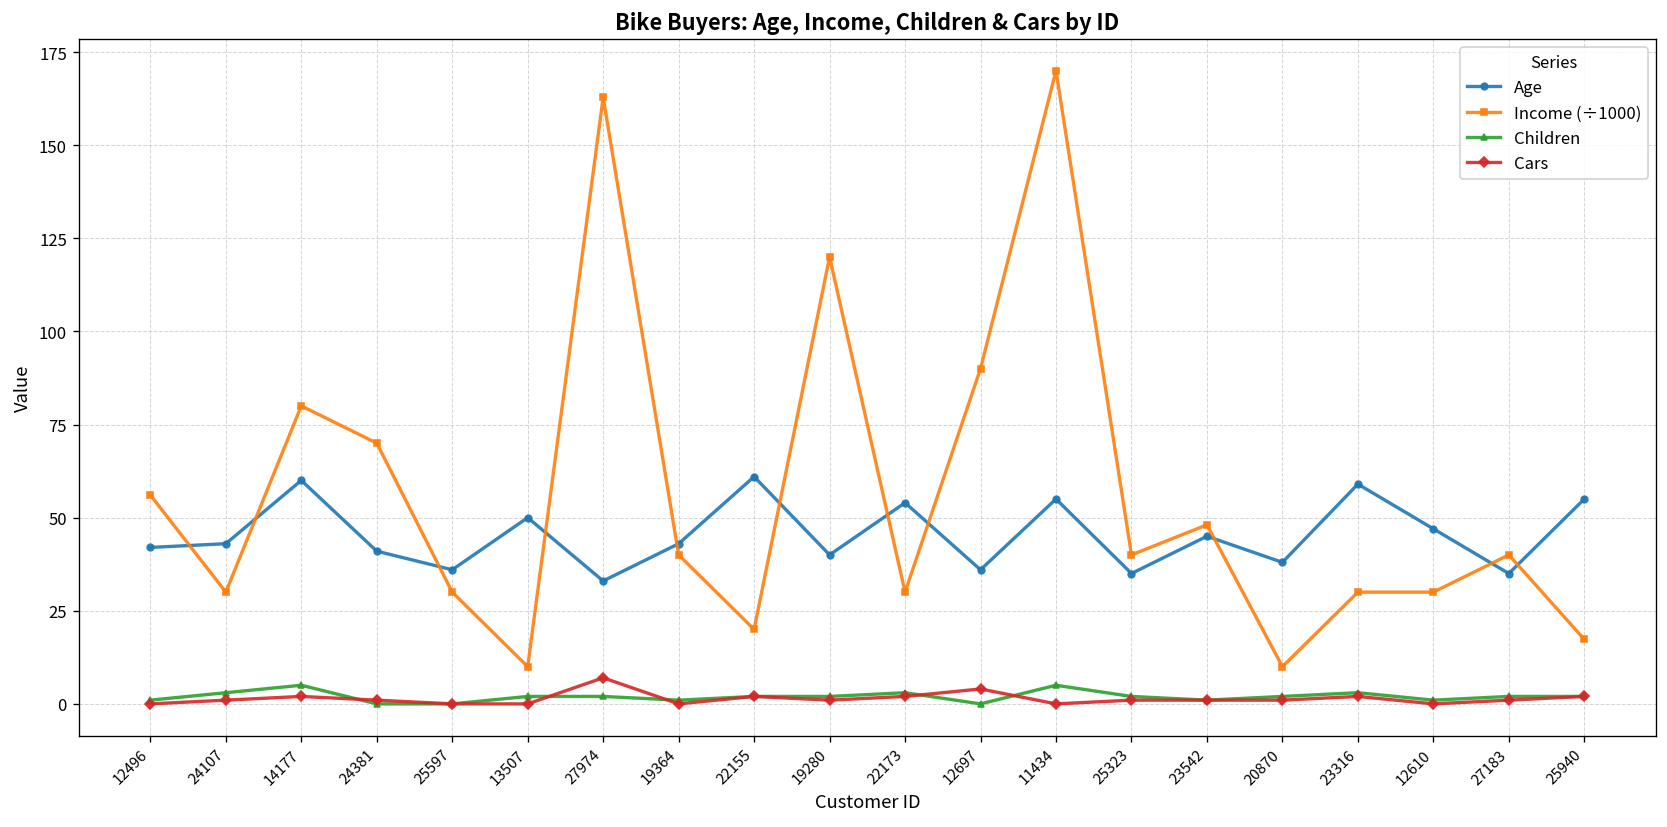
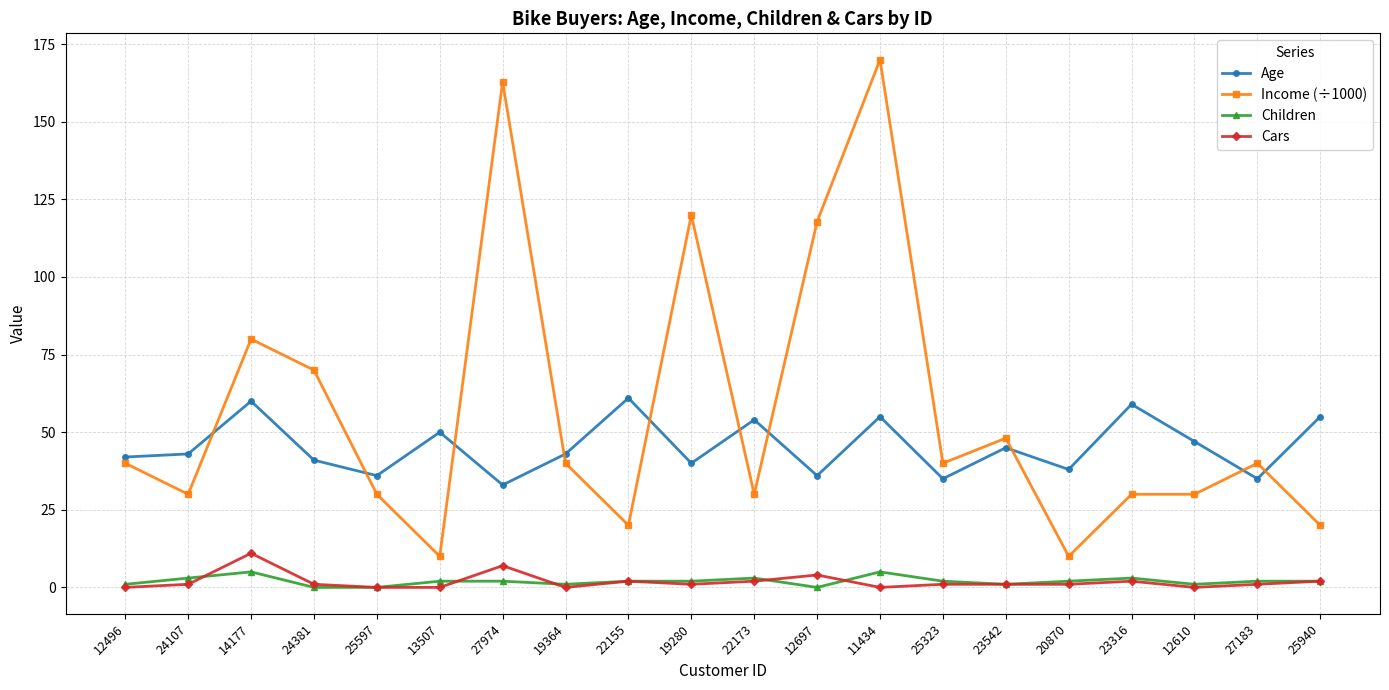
  {
    "Age": {
      "12496": 42,
      "24107": 43,
      "14177": 60,
      "24381": 41,
      "25597": 36,
      "13507": 50,
      "27974": 33,
      "19364": 43,
      "22155": 61,
      "19280": 40,
      "22173": 54,
      "12697": 36,
      "11434": 55,
      "25323": 35,
      "23542": 45,
      "20870": 38,
      "23316": 59,
      "12610": 47,
      "27183": 35,
      "25940": 55
    },
    "Income (÷1000)": {
-     "12496": 56,
+     "12496": 40,
      "24107": 30,
      "14177": 80,
      "24381": 70,
      "25597": 30,
      "13507": 10,
      "27974": 163,
      "19364": 40,
      "22155": 20,
      "19280": 120,
      "22173": 30,
-     "12697": 90,
+     "12697": 118,
      "11434": 170,
      "25323": 40,
      "23542": 48,
      "20870": 10,
      "23316": 30,
      "12610": 30,
      "27183": 40,
-     "25940": 17
+     "25940": 20
    },
    "Children": {
      "12496": 1,
      "24107": 3,
      "14177": 5,
      "24381": 0,
      "13507": 2,
      "27974": 2,
      "19364": 1,
      "19280": 2,
      "22173": 3,
      "12697": 0,
      "11434": 5,
      "25323": 2,
      "20870": 2,
      "23316": 3,
      "12610": 1,
      "27183": 2
    },
    "Cars": {
      "12496": 0,
      "24107": 1,
-     "14177": 2,
+     "14177": 11,
      "24381": 1,
      "13507": 0,
      "27974": 7,
      "19364": 0,
      "19280": 1,
      "22173": 2,
      "12697": 4,
      "11434": 0,
      "25323": 1,
      "20870": 1,
      "23316": 2,
      "12610": 0,
      "27183": 1
    }
  }
